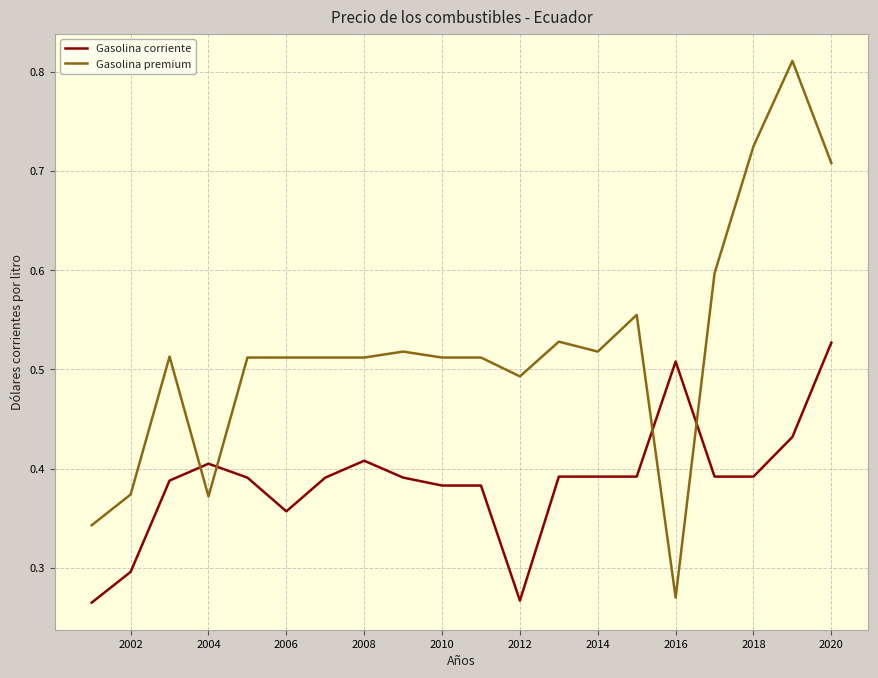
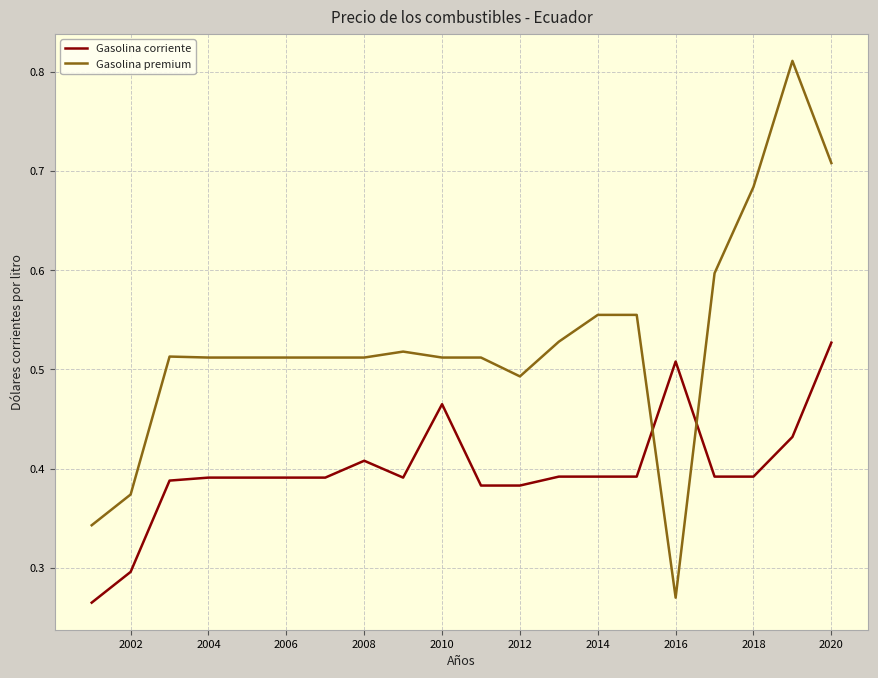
  {
    "Gasolina corriente": {
      "2002": 0.30,
-     "2004": 0.41,
-     "2006": 0.36,
+     "2004": 0.39,
+     "2006": 0.39,
      "2008": 0.41,
-     "2010": 0.38,
-     "2012": 0.27,
+     "2010": 0.47,
+     "2012": 0.38,
      "2014": 0.39,
      "2016": 0.51,
      "2018": 0.39,
      "2020": 0.53
    },
    "Gasolina premium": {
      "2002": 0.37,
-     "2004": 0.37,
+     "2004": 0.51,
      "2006": 0.51,
      "2008": 0.51,
      "2010": 0.51,
      "2012": 0.49,
-     "2014": 0.52,
+     "2014": 0.56,
      "2016": 0.27,
-     "2018": 0.73,
+     "2018": 0.68,
      "2020": 0.71
    }
  }
